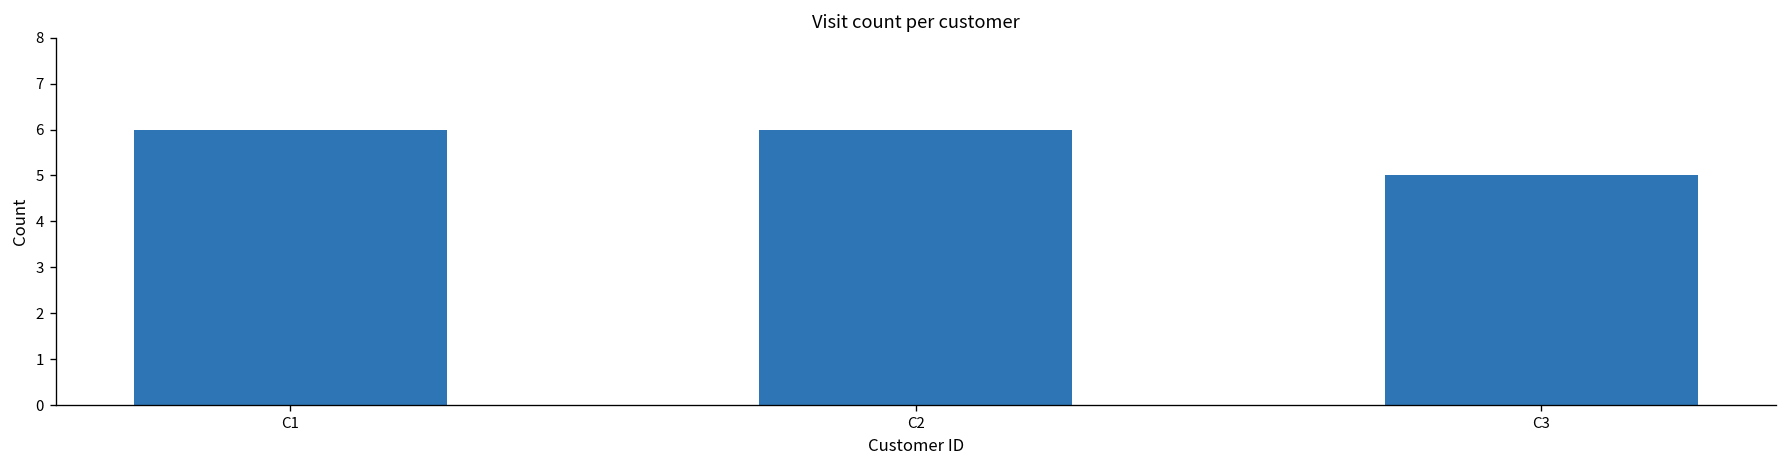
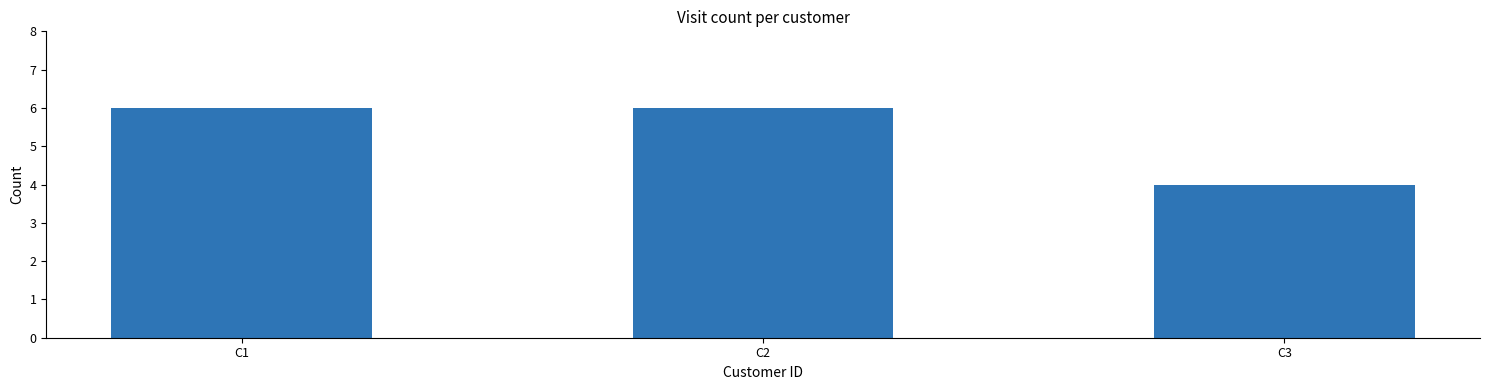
  {
    "C1": 6,
    "C2": 6,
-   "C3": 5
+   "C3": 4
  }
